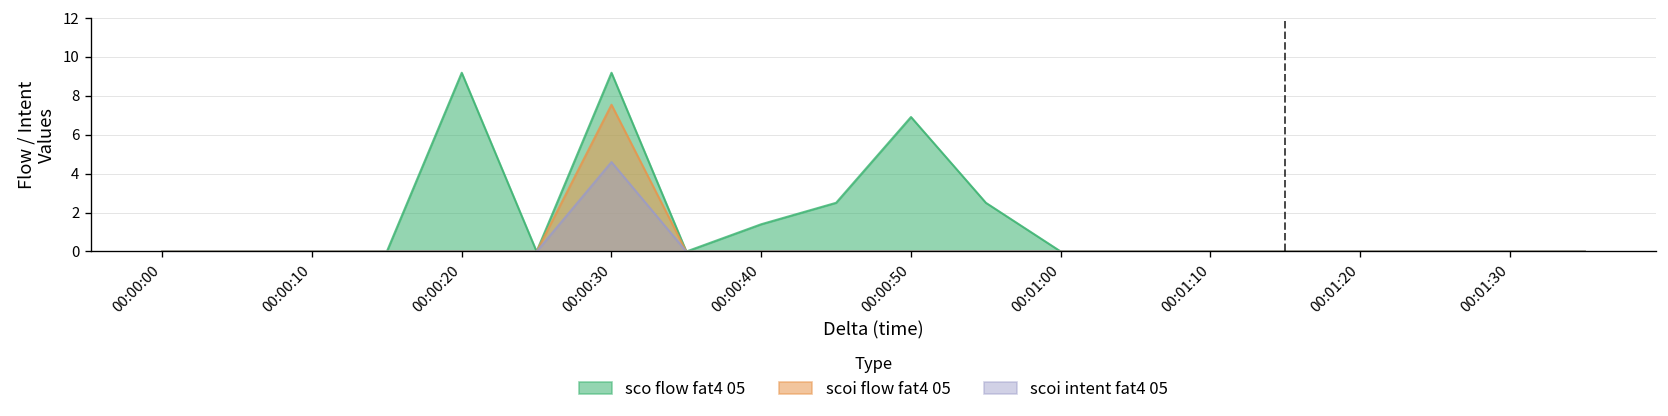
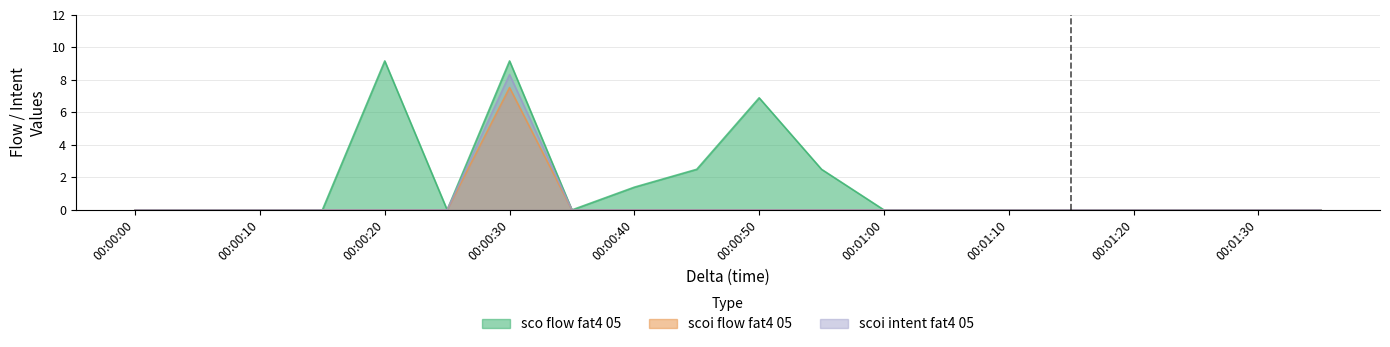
  {
    "sco flow fat4 05": {
      "00:00:20": 9.2,
      "00:00:30": 9.2,
      "00:00:40": 1.4,
      "00:00:50": 6.9
    },
    "scoi flow fat4 05": {
      "00:00:30": 7.5
    },
    "scoi intent fat4 05": {
-     "00:00:30": 4.6
+     "00:00:30": 8.3
    }
  }
